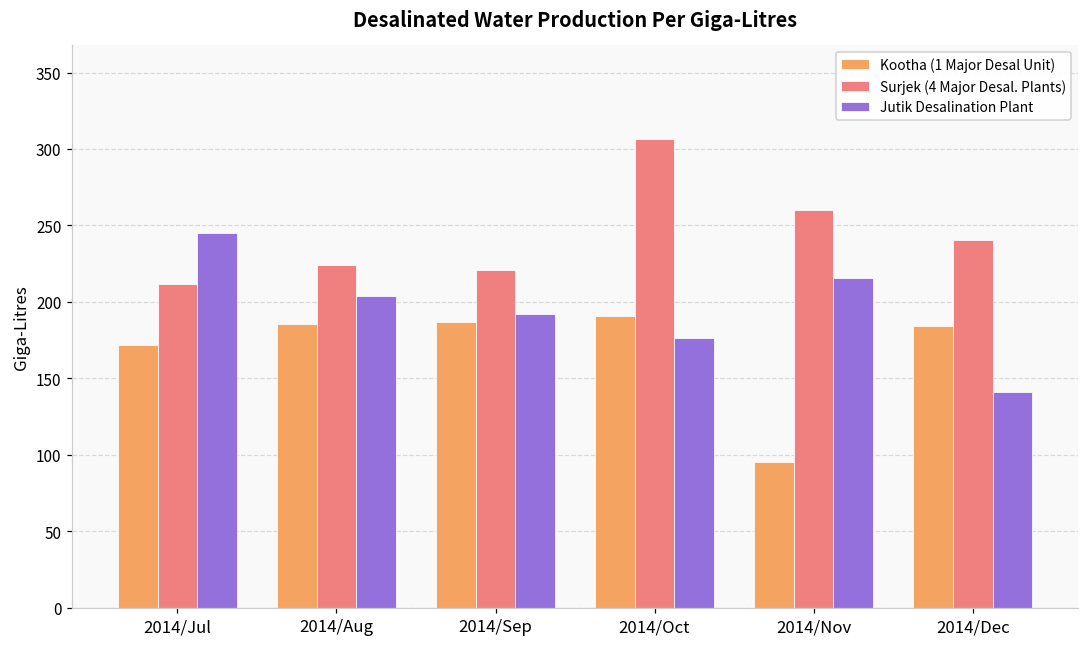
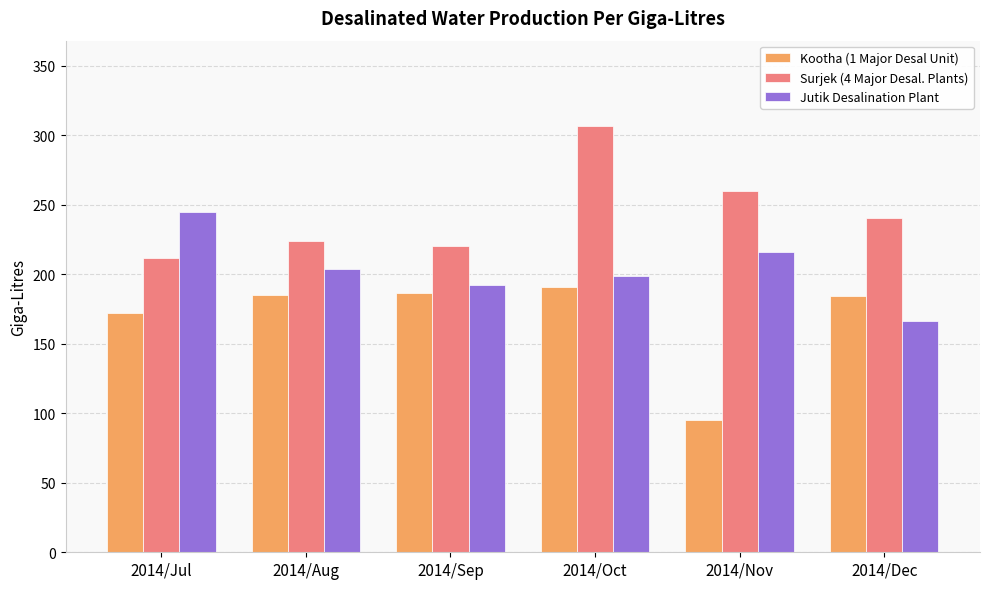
  {
    "Jutik Desalination Plant": {
      "2014/Jul": 245,
      "2014/Aug": 204,
      "2014/Sep": 192,
-     "2014/Oct": 176,
+     "2014/Oct": 199,
      "2014/Nov": 216,
-     "2014/Dec": 141
+     "2014/Dec": 166
    }
  }
